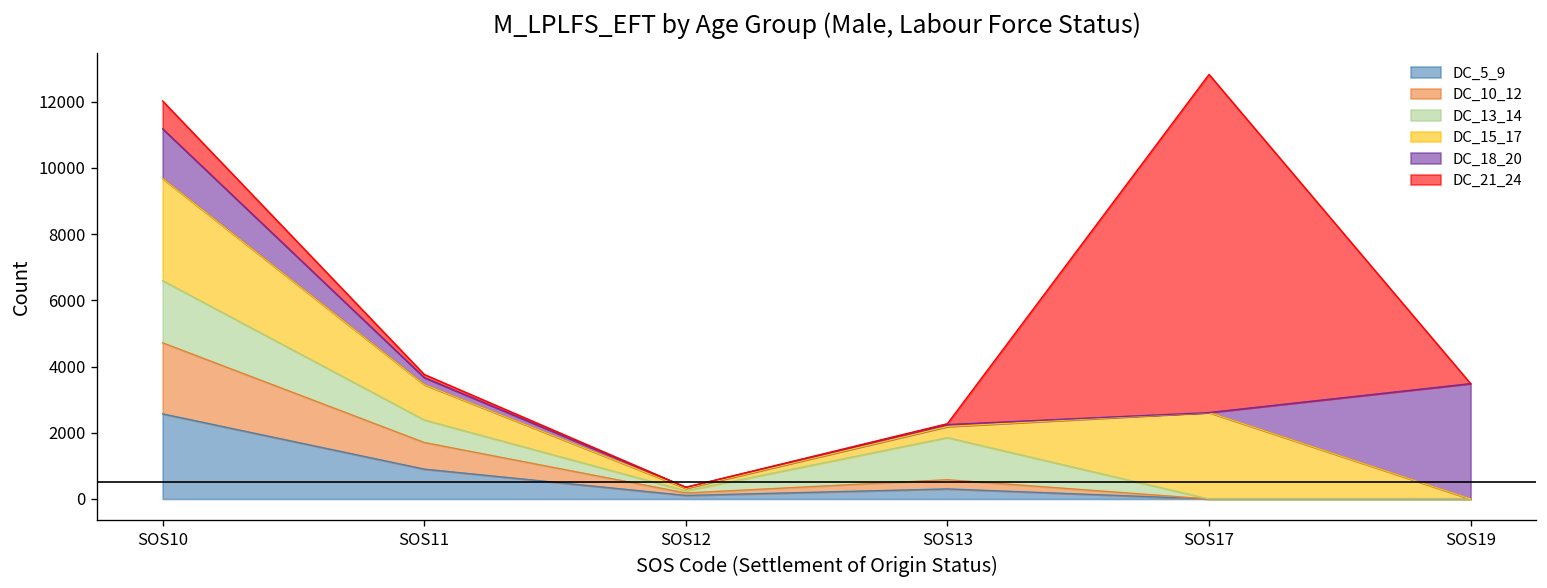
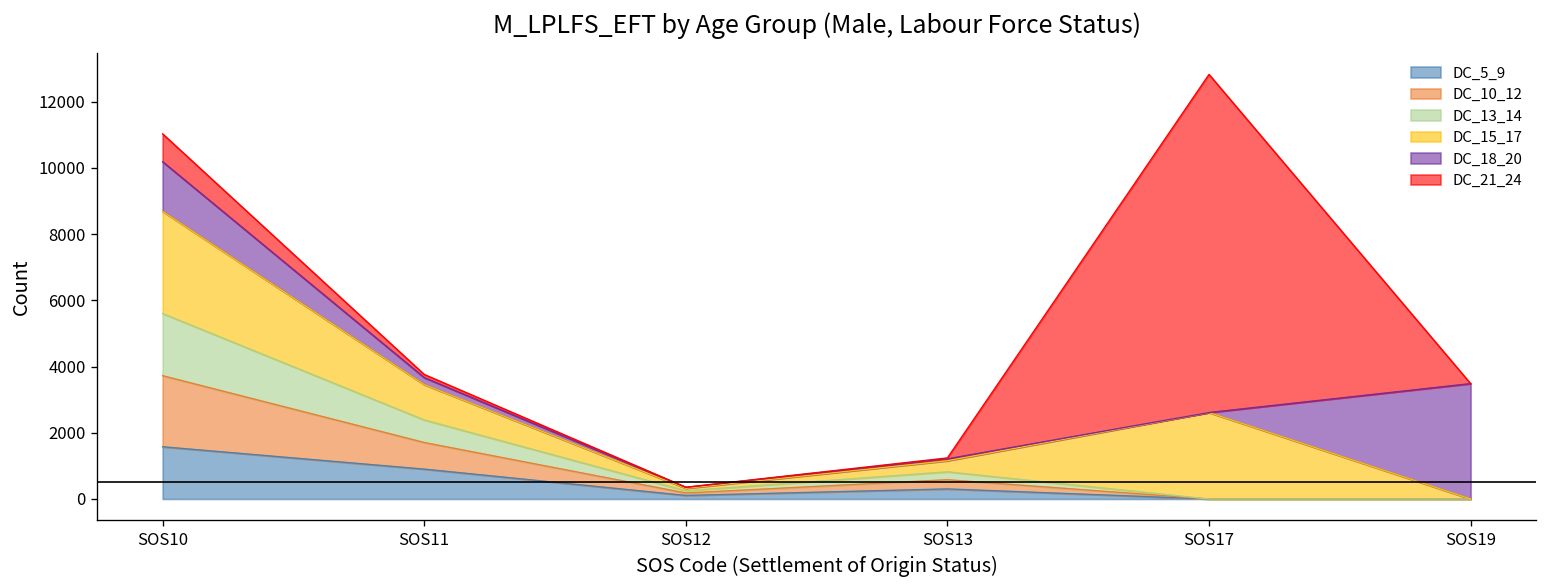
  {
    "DC_5_9": {
-     "SOS10": 2600,
+     "SOS10": 1600,
      "SOS11": 900,
      "SOS13": 300
    },
    "DC_10_12": {
      "SOS10": 2100,
      "SOS11": 800,
      "SOS13": 300
    },
    "DC_13_14": {
      "SOS10": 1900,
      "SOS11": 700,
-     "SOS13": 1300
+     "SOS13": 200
    },
    "DC_15_17": {
      "SOS10": 3100,
      "SOS11": 1100
    },
    "DC_18_20": {
      "SOS10": 1500,
      "SOS11": 200
    },
    "DC_21_24": {
      "SOS10": 800,
      "SOS11": 100,
      "SOS17": 10200
    }
  }
